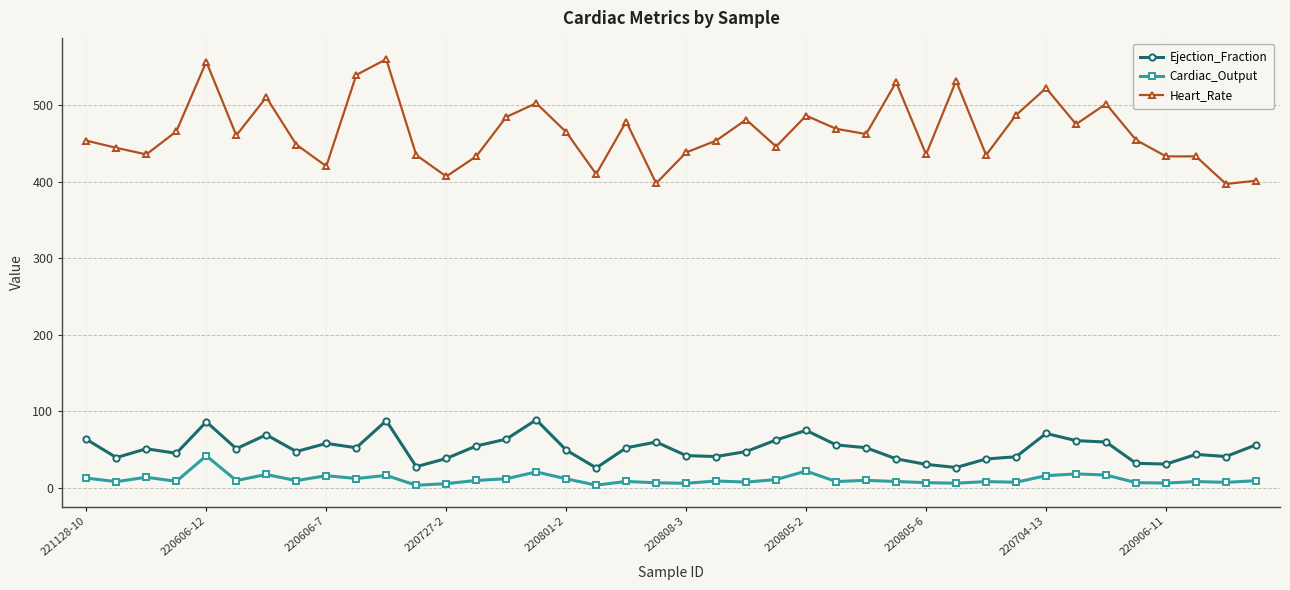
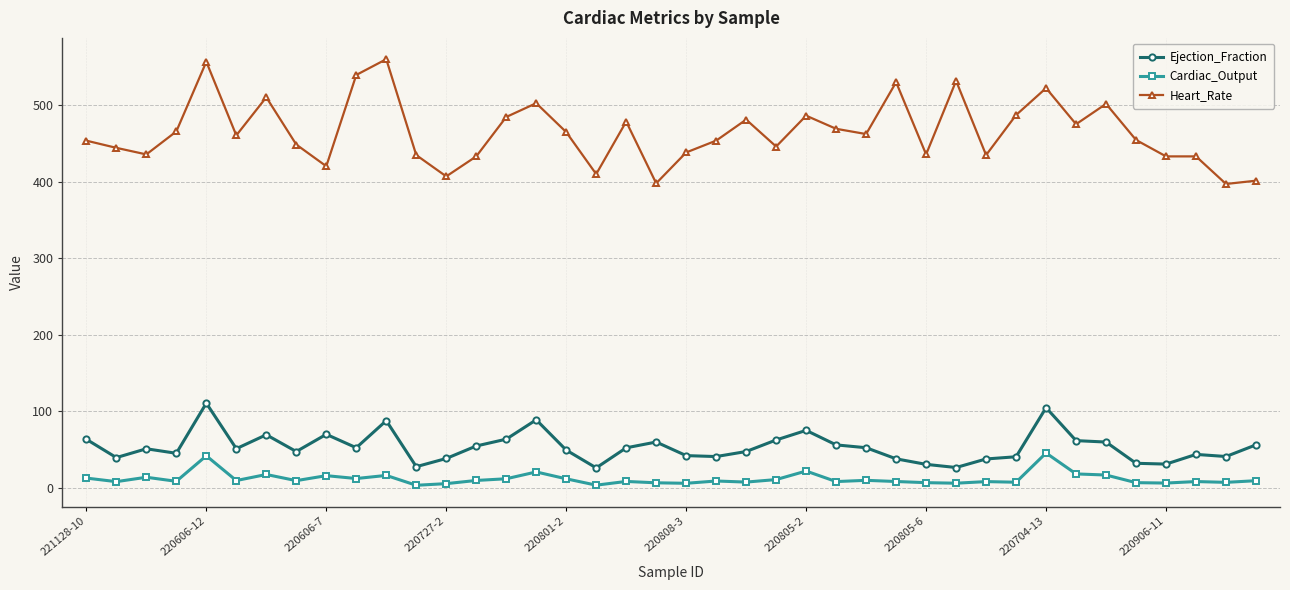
  {
    "Ejection_Fraction": {
      "221128-10": 60,
-     "220606-12": 90,
-     "220606-7": 60,
+     "220606-12": 110,
+     "220606-7": 70,
      "220727-2": 40,
      "220801-2": 50,
      "220808-3": 40,
      "220805-2": 80,
      "220805-6": 30,
-     "220704-13": 70,
+     "220704-13": 100,
      "220906-11": 30
    },
    "Cardiac_Output": {
      "221128-10": 10,
      "220606-12": 40,
      "220606-7": 20,
      "220727-2": 10,
      "220801-2": 10,
      "220808-3": 10,
      "220805-2": 20,
      "220805-6": 10,
-     "220704-13": 20,
+     "220704-13": 50,
      "220906-11": 10
    },
    "Heart_Rate": {
      "221128-10": 450,
      "220606-12": 560,
      "220606-7": 420,
      "220727-2": 410,
      "220801-2": 460,
      "220808-3": 440,
      "220805-2": 490,
      "220805-6": 440,
      "220704-13": 520,
      "220906-11": 430
    }
  }
